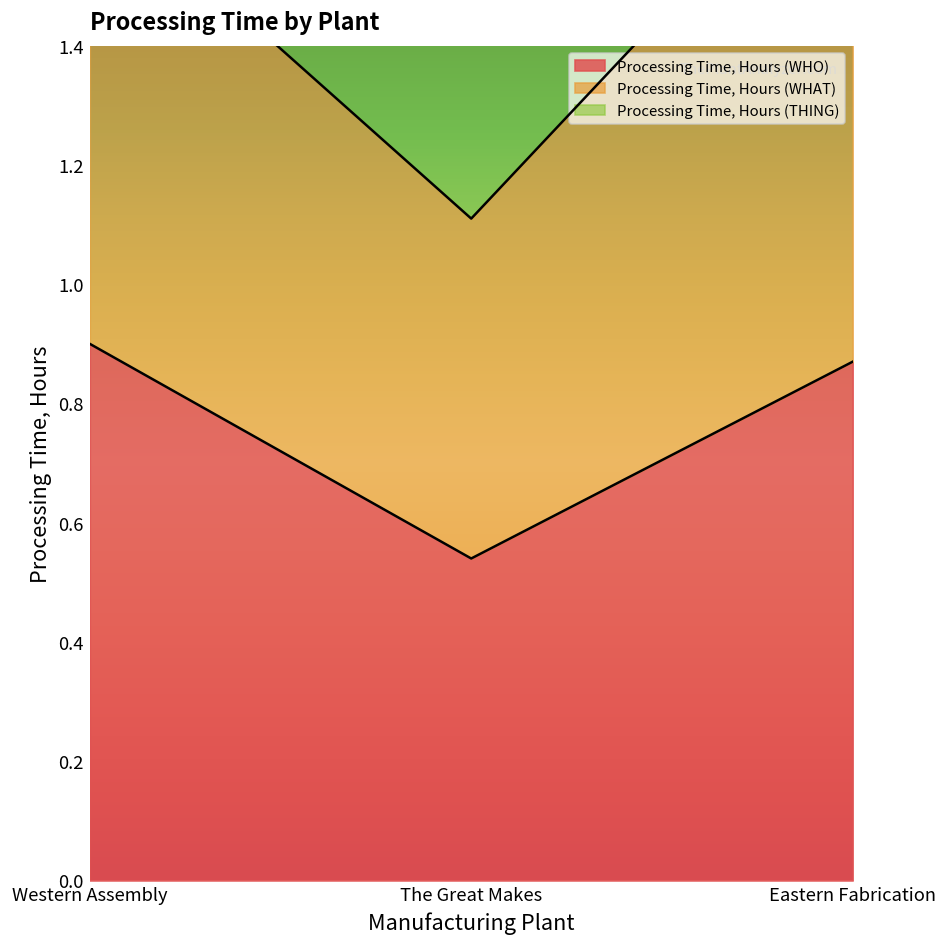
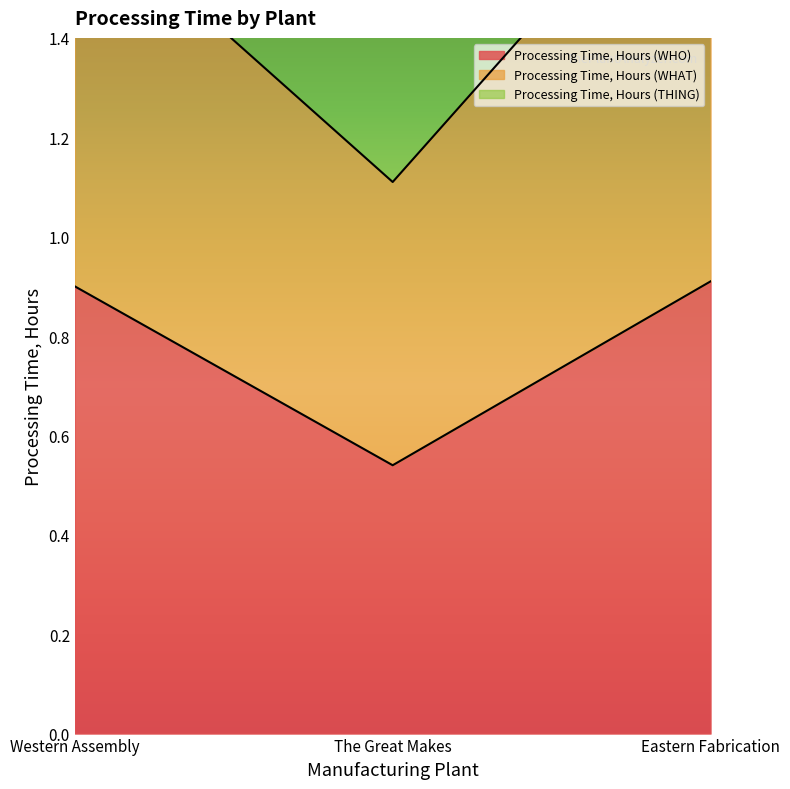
  {
    "Processing Time, Hours (WHO)": {
      "Western Assembly": 0.90,
      "The Great Makes": 0.54,
-     "Eastern Fabrication": 0.87
+     "Eastern Fabrication": 0.91
    },
    "Processing Time, Hours (WHAT)": {
      "The Great Makes": 0.57
    }
  }
